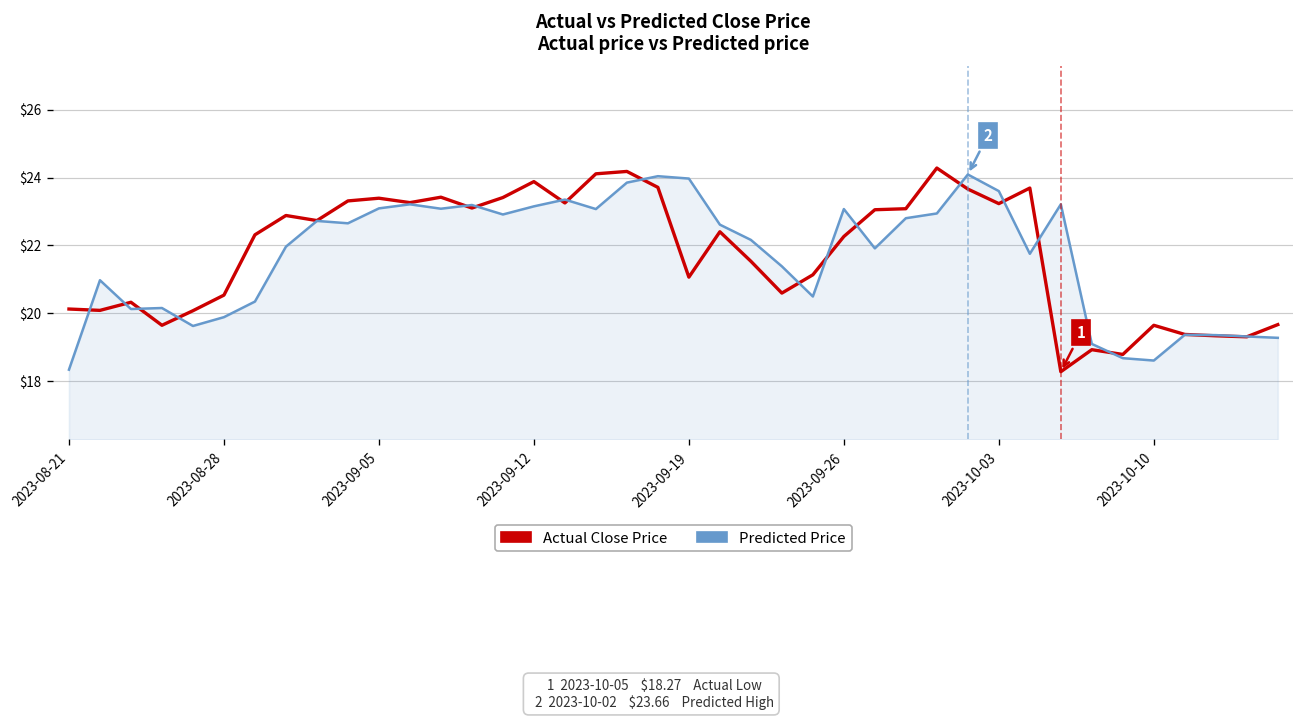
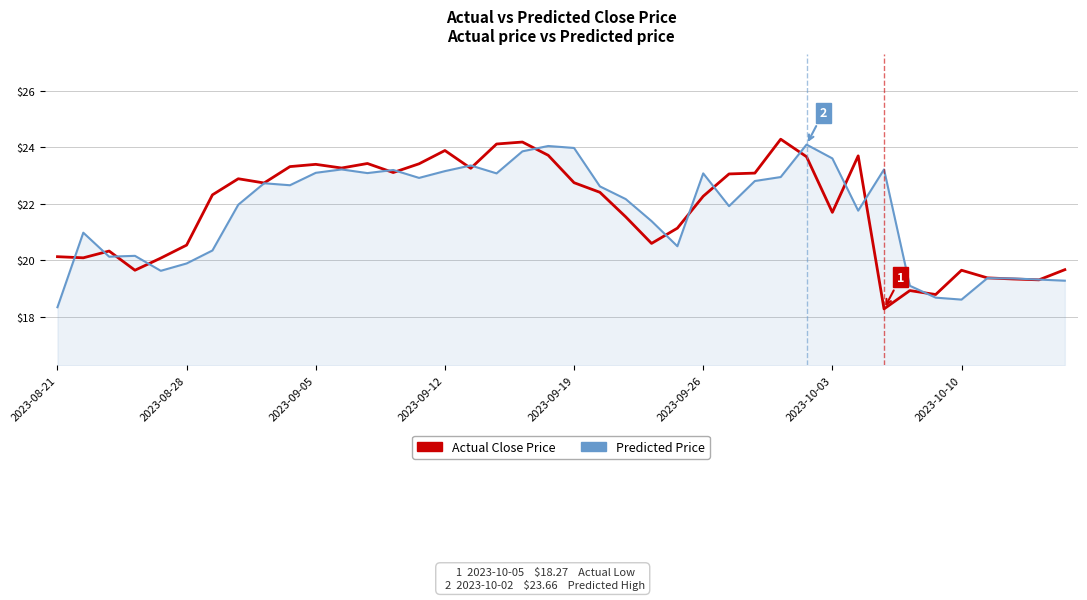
  {
    "Actual Close Price": {
      "2023-08-21": "$20.1",
      "2023-08-28": "$20.5",
      "2023-09-05": "$23.4",
      "2023-09-12": "$23.9",
-     "2023-09-19": "$21.1",
+     "2023-09-19": "$22.7",
      "2023-09-26": "$22.3",
-     "2023-10-03": "$23.2",
+     "2023-10-03": "$21.7",
      "2023-10-10": "$19.6"
    },
    "Predicted Price": {
      "2023-08-21": "$18.3",
      "2023-08-28": "$19.9",
      "2023-09-05": "$23.1",
      "2023-09-12": "$23.2",
      "2023-09-19": "$24.0",
      "2023-09-26": "$23.1",
      "2023-10-03": "$23.6",
      "2023-10-10": "$18.6"
    }
  }
